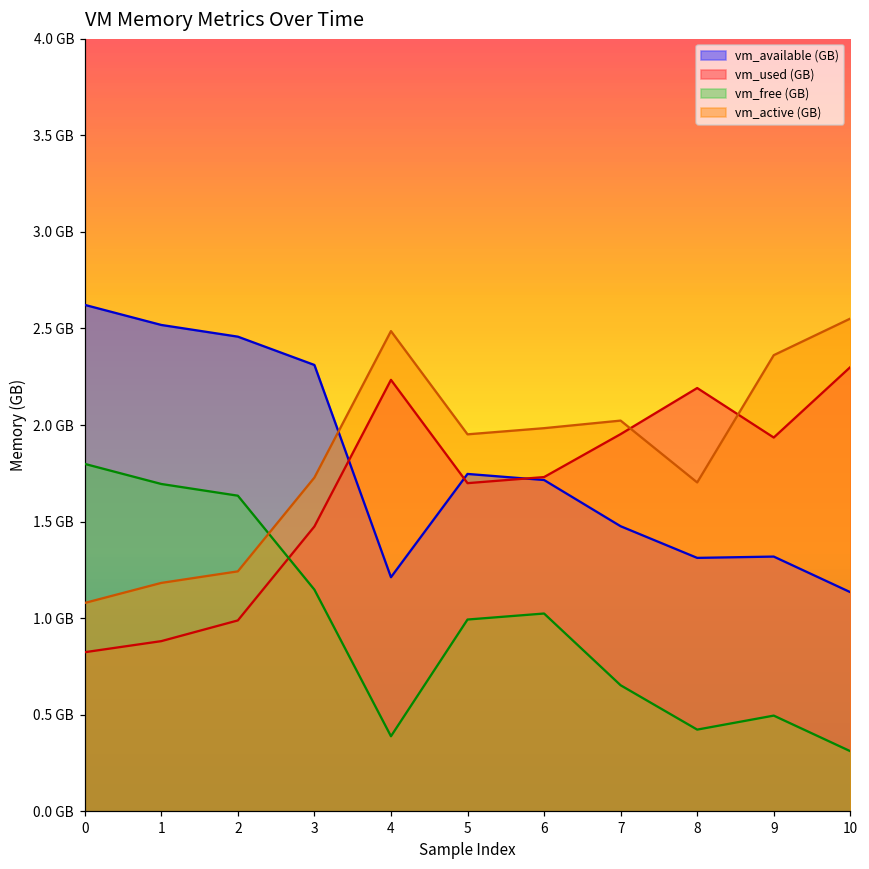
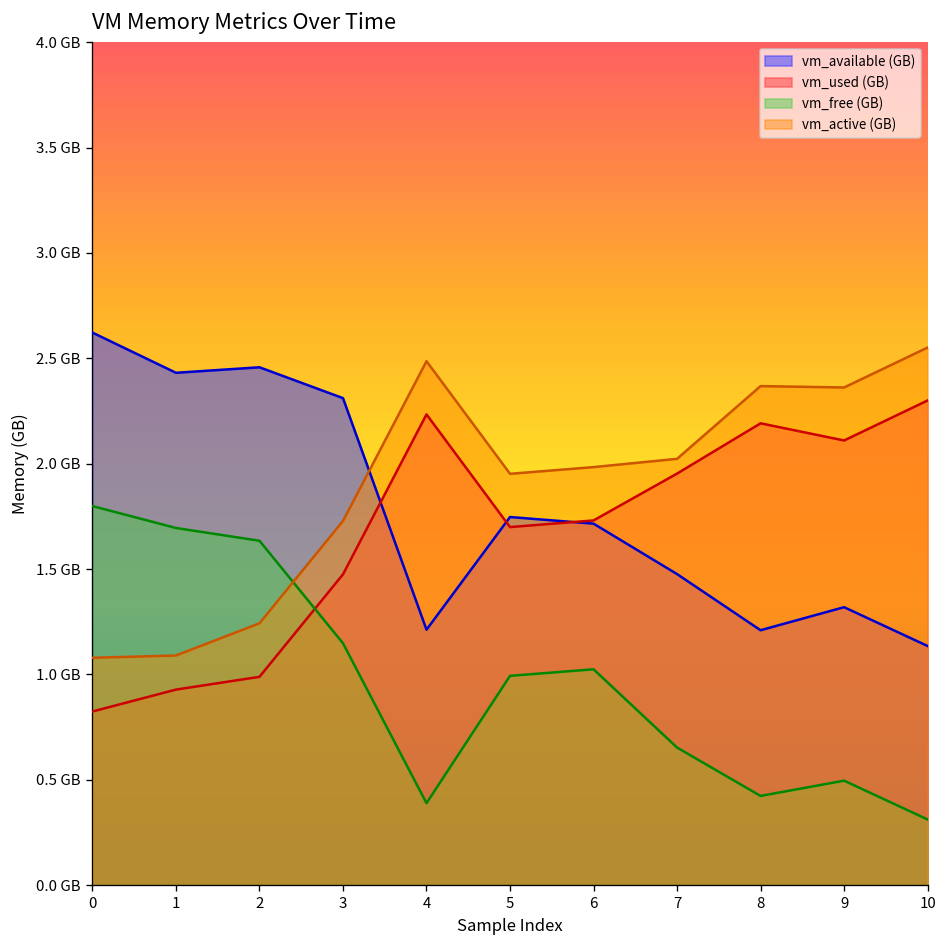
  {
    "vm_available (GB)": {
      "0": "2.62 GB",
-     "1": "2.52 GB",
+     "1": "2.43 GB",
      "2": "2.46 GB",
      "3": "2.31 GB",
      "4": "1.21 GB",
      "5": "1.75 GB",
      "6": "1.72 GB",
      "7": "1.48 GB",
-     "8": "1.31 GB",
+     "8": "1.21 GB",
      "9": "1.32 GB",
      "10": "1.14 GB"
    },
    "vm_used (GB)": {
      "0": "0.82 GB",
-     "1": "0.88 GB",
+     "1": "0.93 GB",
      "2": "0.99 GB",
      "3": "1.48 GB",
      "4": "2.23 GB",
      "5": "1.70 GB",
      "6": "1.73 GB",
      "7": "1.95 GB",
      "8": "2.19 GB",
-     "9": "1.94 GB",
+     "9": "2.11 GB",
      "10": "2.30 GB"
    },
    "vm_free (GB)": {
      "0": "1.80 GB",
      "1": "1.70 GB",
      "2": "1.63 GB",
      "3": "1.15 GB",
      "4": "0.39 GB",
      "5": "0.99 GB",
      "6": "1.02 GB",
      "7": "0.65 GB",
      "8": "0.42 GB",
      "9": "0.50 GB",
      "10": "0.31 GB"
    },
    "vm_active (GB)": {
      "0": "1.08 GB",
-     "1": "1.18 GB",
+     "1": "1.09 GB",
      "2": "1.24 GB",
      "3": "1.73 GB",
      "4": "2.49 GB",
      "5": "1.95 GB",
      "6": "1.98 GB",
      "7": "2.02 GB",
-     "8": "1.70 GB",
+     "8": "2.37 GB",
      "9": "2.36 GB",
      "10": "2.55 GB"
    }
  }
